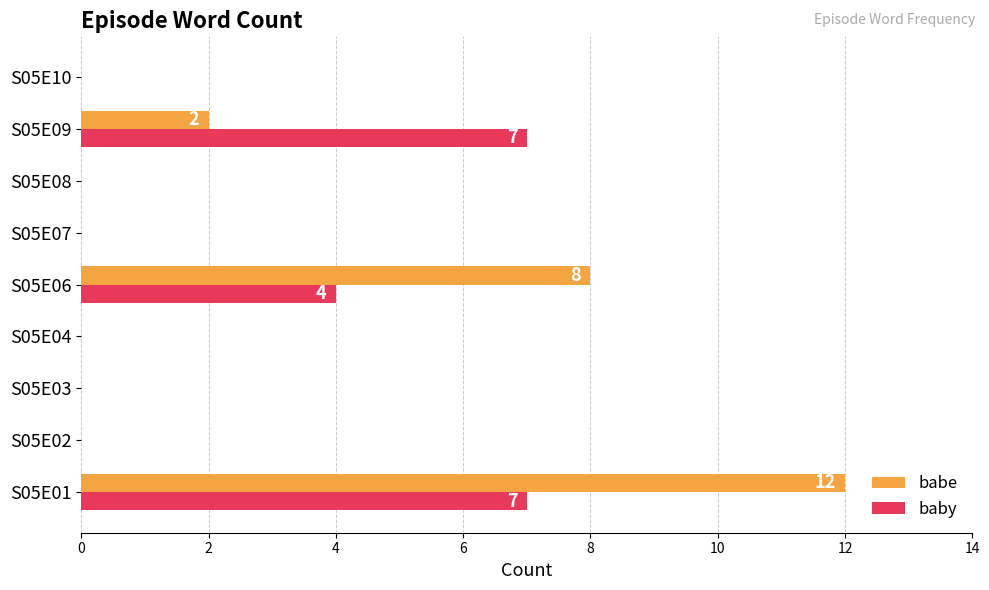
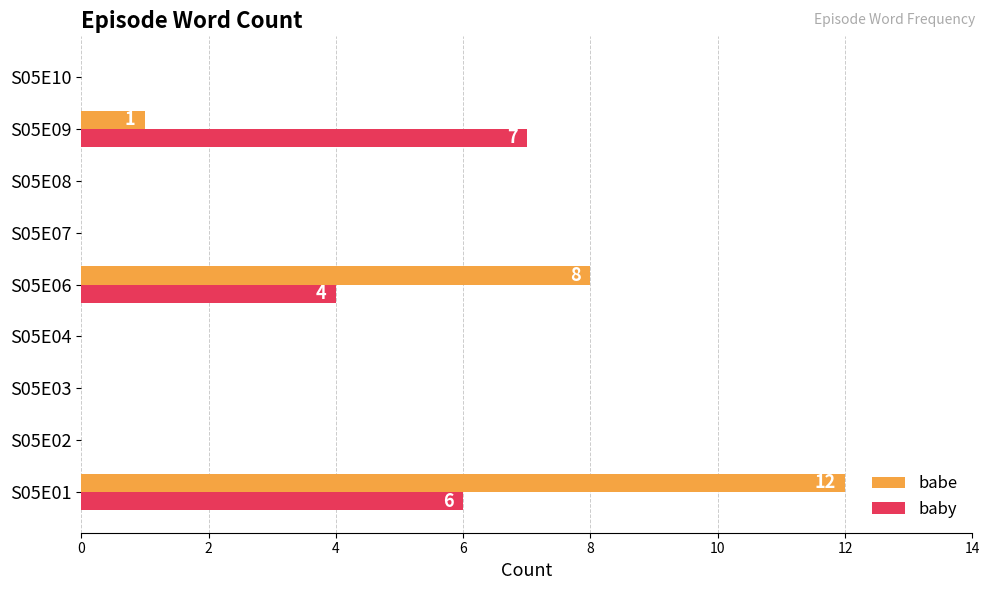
  {
    "babe": {
-     "S05E09": 2,
+     "S05E09": 1,
      "S05E06": 8,
      "S05E01": 12
    },
    "baby": {
      "S05E09": 7,
      "S05E06": 4,
-     "S05E01": 7
+     "S05E01": 6
    }
  }
